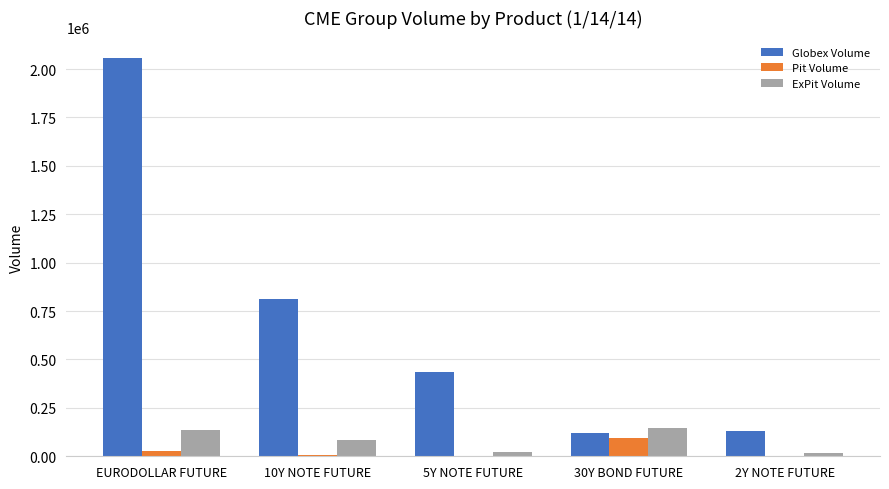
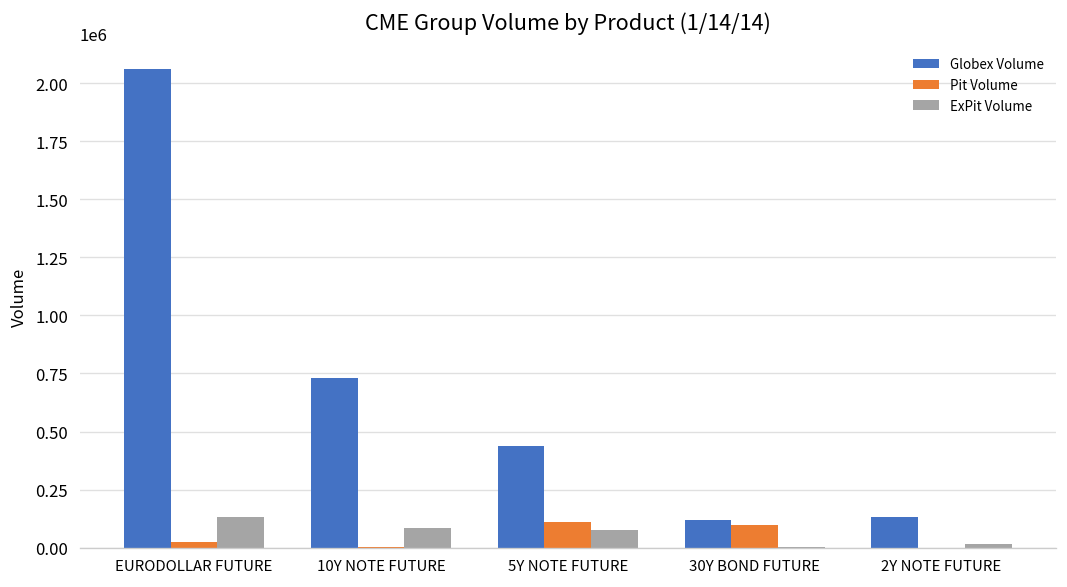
  {
    "Globex Volume": {
      "EURODOLLAR FUTURE": 2060000,
-     "10Y NOTE FUTURE": 810000,
+     "10Y NOTE FUTURE": 730000,
      "5Y NOTE FUTURE": 440000,
      "30Y BOND FUTURE": 120000,
      "2Y NOTE FUTURE": 130000
    },
    "Pit Volume": {
      "EURODOLLAR FUTURE": 30000,
-     "5Y NOTE FUTURE": 0,
+     "5Y NOTE FUTURE": 110000,
      "30Y BOND FUTURE": 100000,
      "2Y NOTE FUTURE": 0
    },
    "ExPit Volume": {
      "EURODOLLAR FUTURE": 130000,
      "10Y NOTE FUTURE": 90000,
-     "5Y NOTE FUTURE": 20000,
-     "30Y BOND FUTURE": 140000,
+     "5Y NOTE FUTURE": 80000,
+     "30Y BOND FUTURE": 0,
      "2Y NOTE FUTURE": 20000
    }
  }
